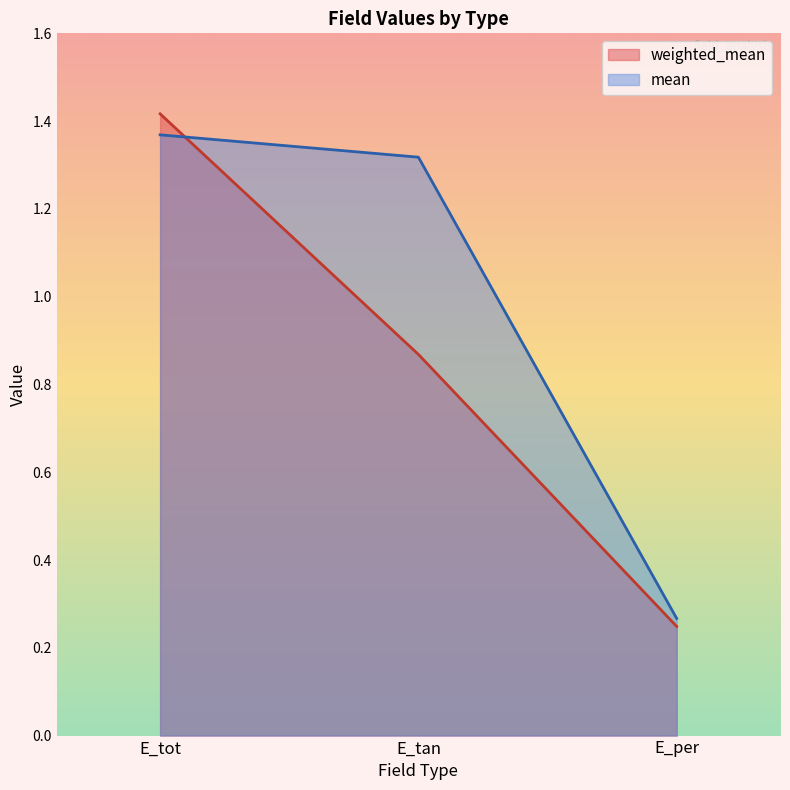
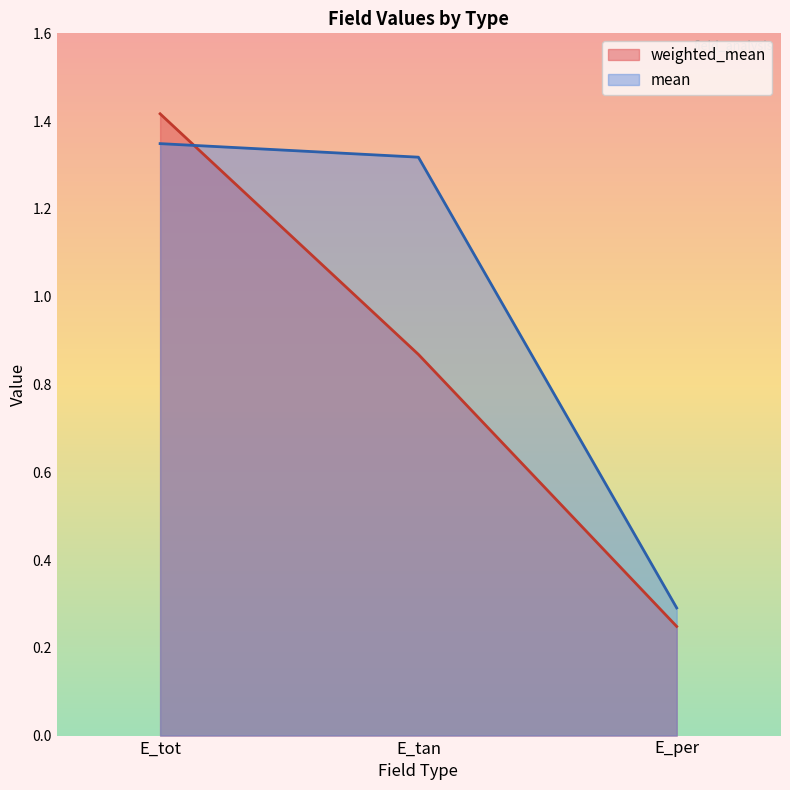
  {
    "weighted_mean": {
      "E_tot": 1.42,
      "E_tan": 0.87,
      "E_per": 0.25
    },
    "mean": {
-     "E_tot": 1.37,
+     "E_tot": 1.35,
      "E_tan": 1.32,
-     "E_per": 0.27
+     "E_per": 0.29
    }
  }
